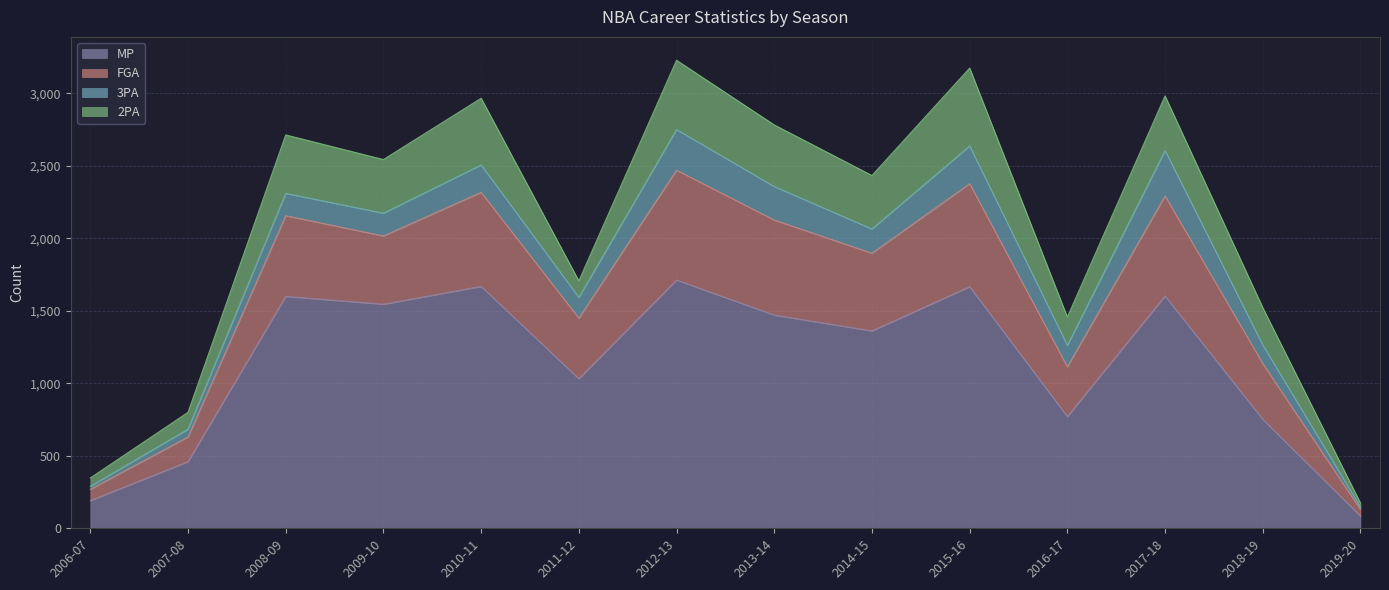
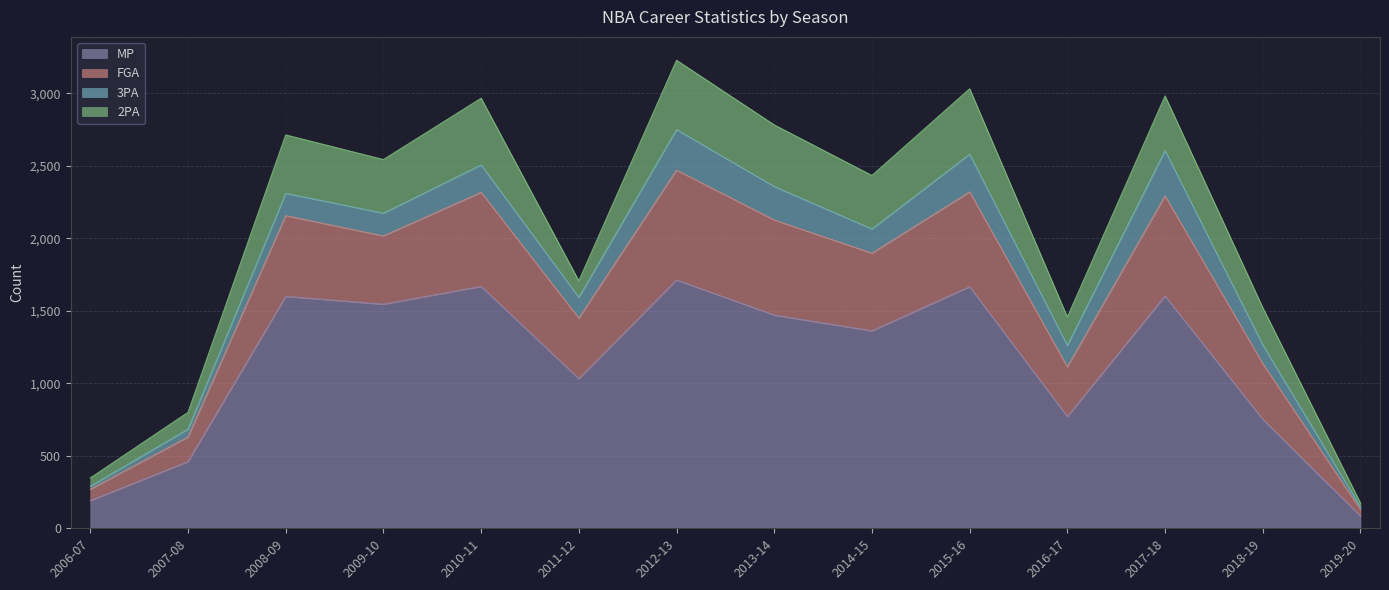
  {
    "FGA": {
      "2006-07": 80,
      "2007-08": 170,
      "2008-09": 560,
      "2009-10": 470,
      "2010-11": 650,
      "2011-12": 420,
      "2012-13": 760,
      "2013-14": 660,
      "2014-15": 540,
-     "2015-16": 710,
+     "2015-16": 650,
      "2016-17": 340,
      "2017-18": 690,
      "2018-19": 390
    },
    "2PA": {
      "2006-07": 60,
      "2007-08": 120,
      "2008-09": 400,
      "2009-10": 370,
      "2010-11": 460,
      "2011-12": 110,
      "2012-13": 480,
      "2013-14": 430,
      "2014-15": 370,
-     "2015-16": 540,
+     "2015-16": 450,
      "2016-17": 200,
      "2017-18": 380,
      "2018-19": 260,
      "2019-20": 30
    }
  }
